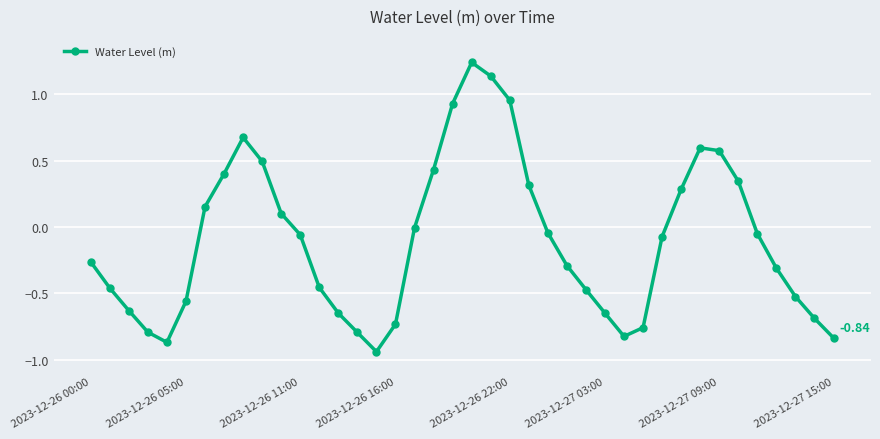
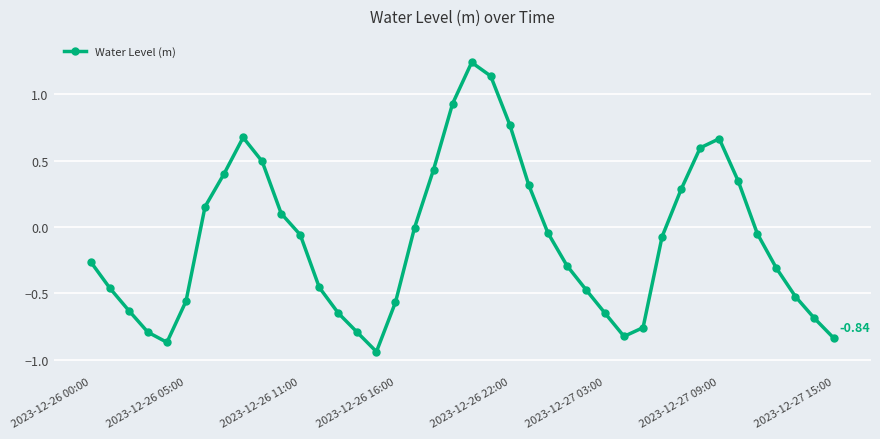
  {
    "2023-12-26 00:00": -0.26,
    "2023-12-26 05:00": -0.56,
    "2023-12-26 11:00": -0.06,
-   "2023-12-26 16:00": -0.73,
-   "2023-12-26 22:00": 0.96,
+   "2023-12-26 16:00": -0.57,
+   "2023-12-26 22:00": 0.77,
    "2023-12-27 03:00": -0.65,
-   "2023-12-27 09:00": 0.58
+   "2023-12-27 09:00": 0.67
  }
